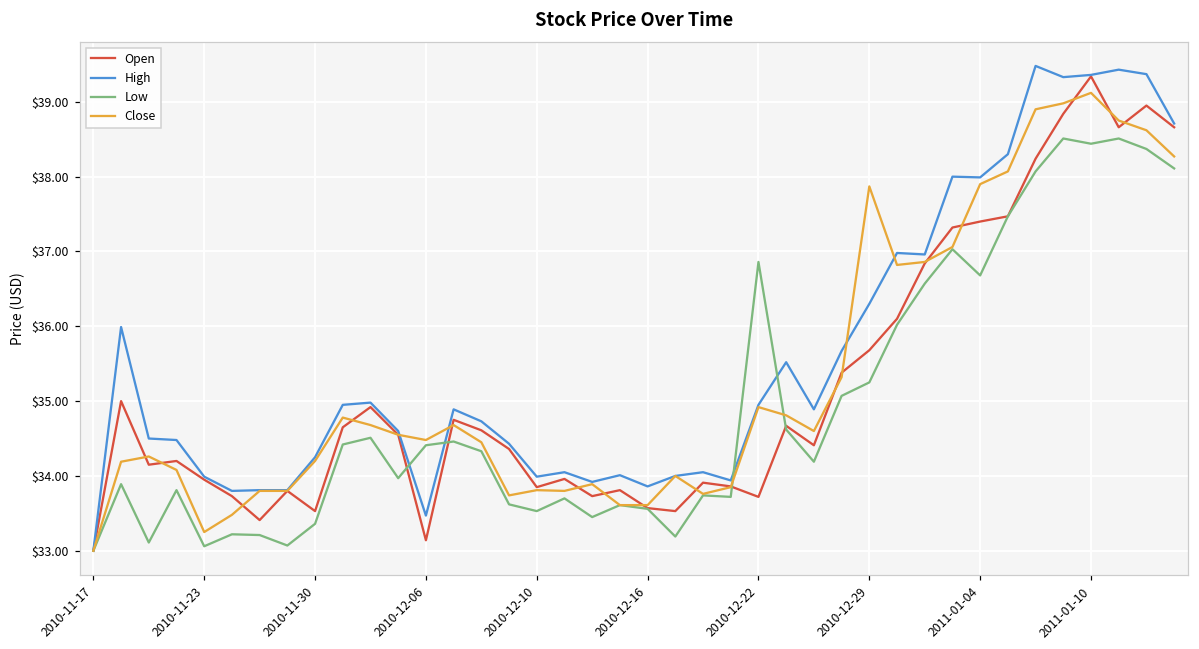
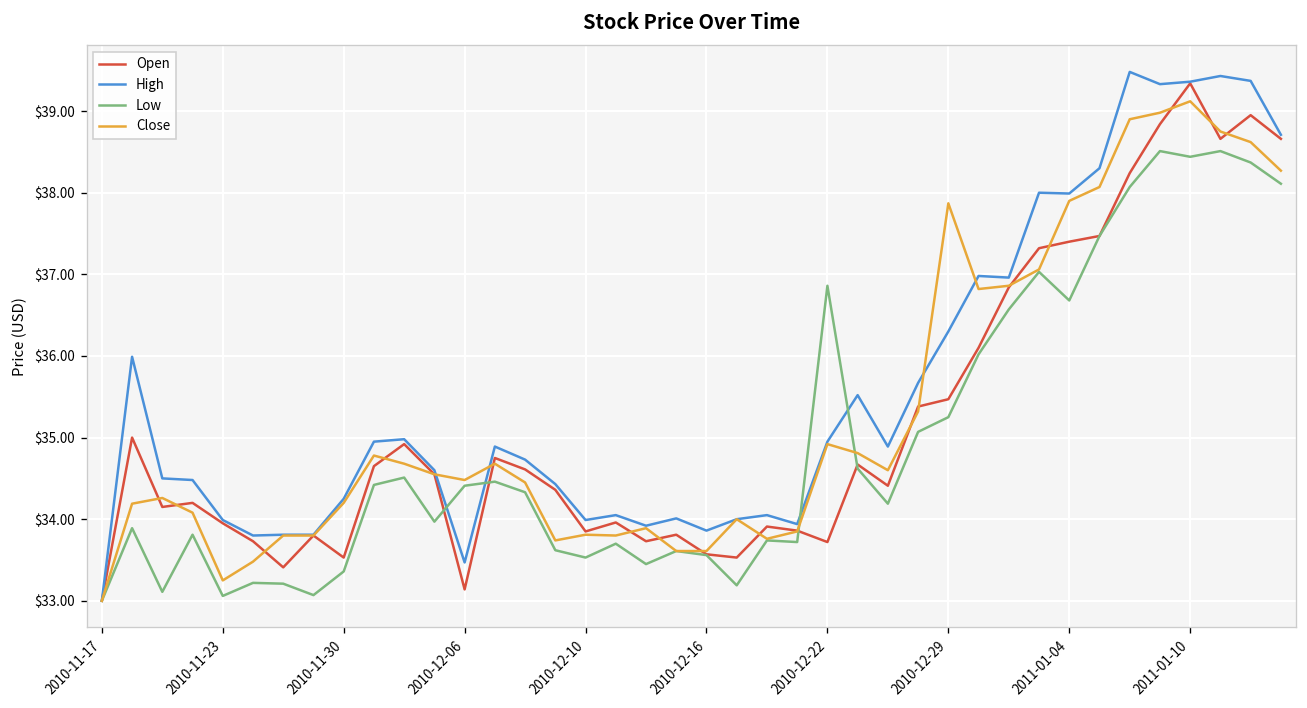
  {
    "Open": {
      "2010-11-23": "$34.0",
      "2010-11-30": "$33.5",
      "2010-12-06": "$33.1",
      "2010-12-10": "$33.9",
      "2010-12-22": "$33.7",
-     "2010-12-29": "$35.7",
+     "2010-12-29": "$35.5",
      "2011-01-04": "$37.4"
    },
    "High": {
      "2010-11-23": "$34.0",
      "2010-11-30": "$34.3",
      "2010-12-06": "$33.5",
      "2010-12-10": "$34.0",
      "2010-12-16": "$33.9",
      "2010-12-29": "$36.3",
      "2011-01-04": "$38.0"
    },
    "Low": {
      "2010-11-23": "$33.1",
      "2010-11-30": "$33.4",
      "2010-12-06": "$34.4",
      "2010-12-10": "$33.5",
      "2010-12-22": "$36.9",
      "2010-12-29": "$35.3",
      "2011-01-04": "$36.7",
      "2011-01-10": "$38.4"
    },
    "Close": {
      "2010-11-23": "$33.3",
      "2010-11-30": "$34.2",
      "2010-12-06": "$34.5",
      "2010-12-10": "$33.8",
      "2010-12-16": "$33.6",
      "2010-12-29": "$37.9",
      "2011-01-04": "$37.9",
      "2011-01-10": "$39.1"
    }
  }
